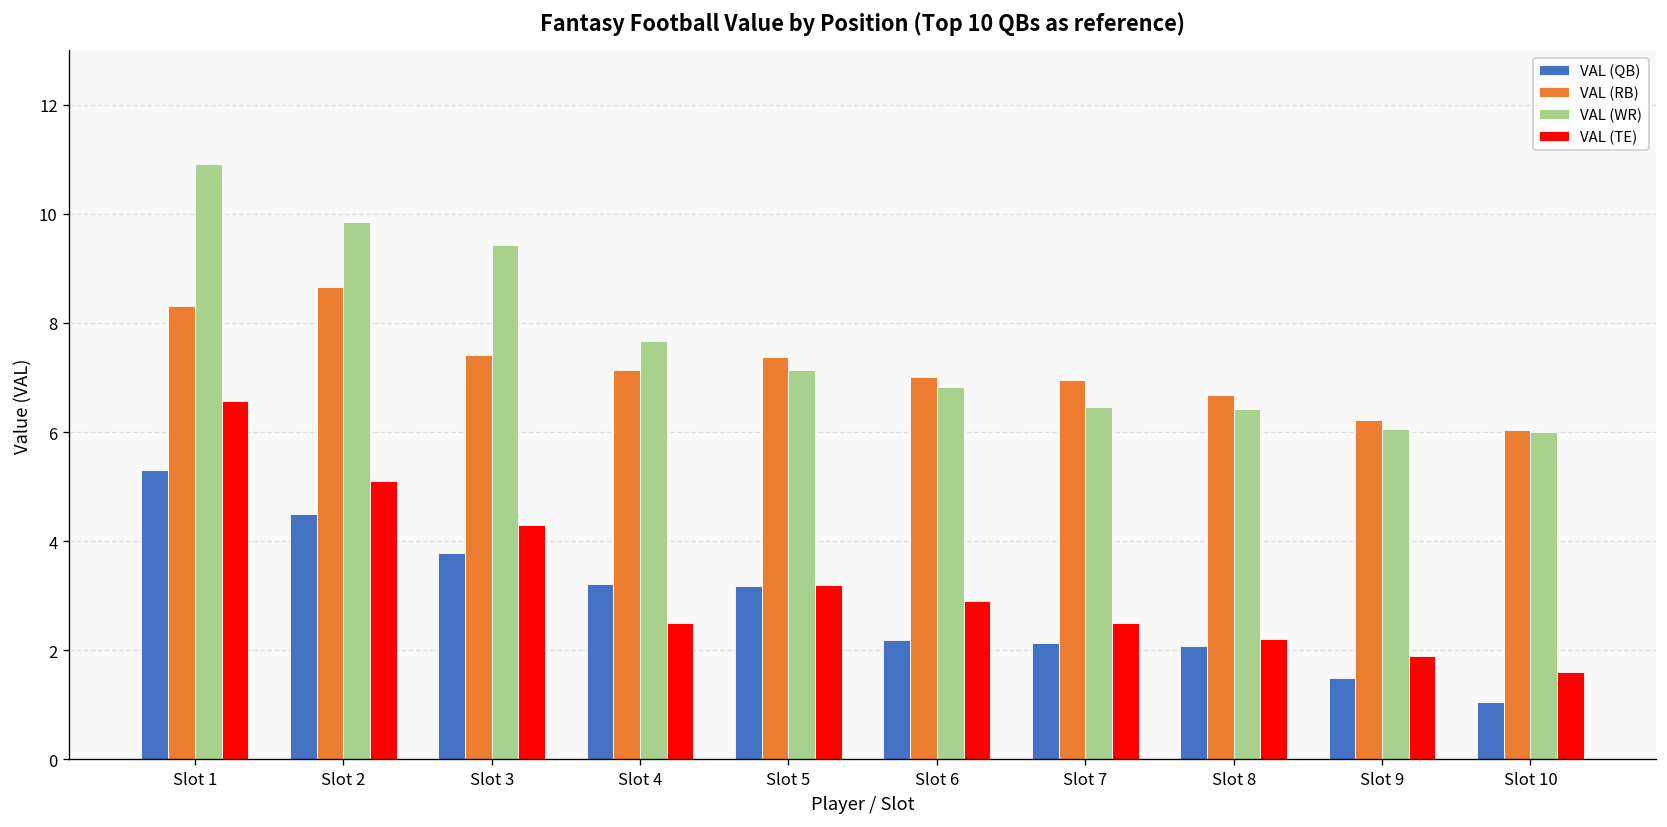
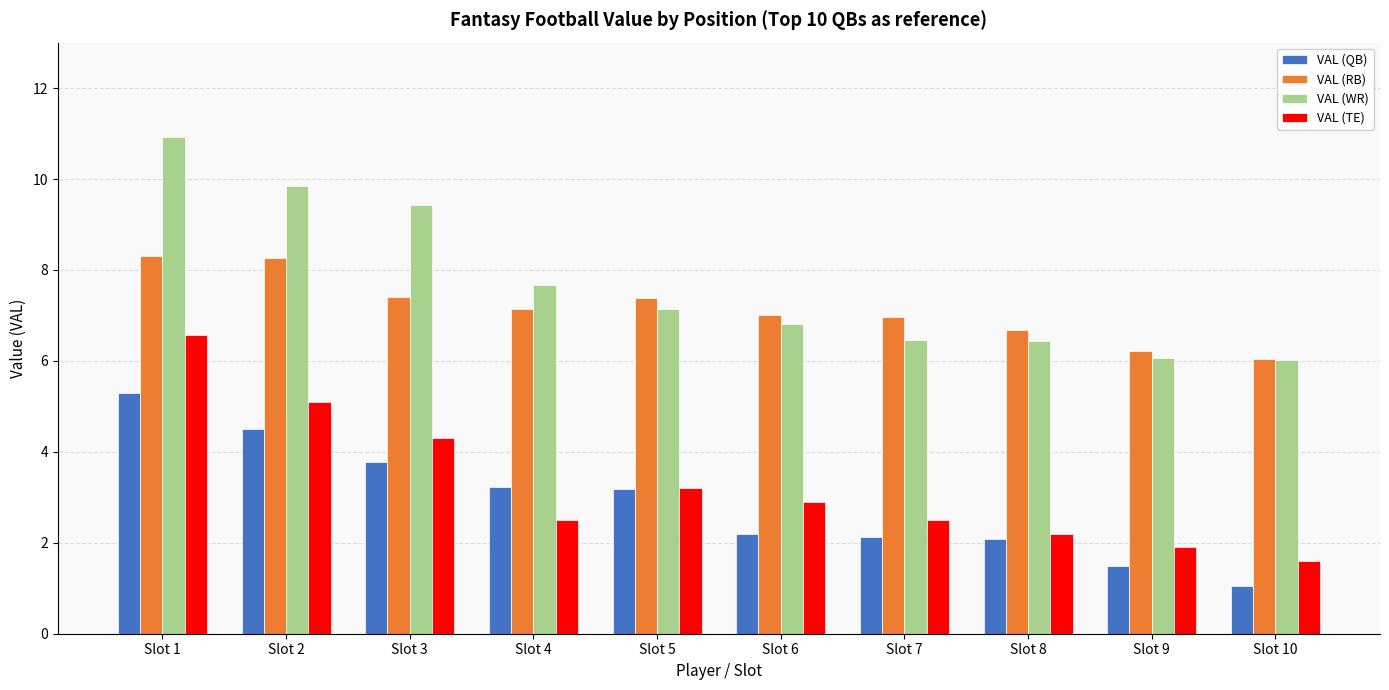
  {
    "VAL (QB)": {
      "Slot 1": 5.3,
      "Slot 2": 4.5,
      "Slot 3": 3.8,
      "Slot 4": 3.2,
      "Slot 5": 3.2,
      "Slot 6": 2.2,
      "Slot 7": 2.1,
      "Slot 8": 2.1,
      "Slot 9": 1.5,
      "Slot 10": 1.0
    },
    "VAL (RB)": {
      "Slot 1": 8.3,
-     "Slot 2": 8.7,
+     "Slot 2": 8.3,
      "Slot 3": 7.4,
      "Slot 4": 7.1,
      "Slot 5": 7.4,
      "Slot 6": 7.0,
      "Slot 7": 7.0,
      "Slot 8": 6.7,
      "Slot 9": 6.2,
      "Slot 10": 6.0
    },
    "VAL (WR)": {
      "Slot 1": 10.9,
      "Slot 2": 9.9,
      "Slot 3": 9.4,
      "Slot 4": 7.7,
      "Slot 5": 7.1,
      "Slot 6": 6.8,
      "Slot 7": 6.5,
      "Slot 8": 6.4,
      "Slot 9": 6.1,
      "Slot 10": 6.0
    },
    "VAL (TE)": {
      "Slot 1": 6.6,
      "Slot 2": 5.1,
      "Slot 3": 4.3,
      "Slot 4": 2.5,
      "Slot 5": 3.2,
      "Slot 6": 2.9,
      "Slot 7": 2.5,
      "Slot 8": 2.2,
      "Slot 9": 1.9,
      "Slot 10": 1.6
    }
  }
